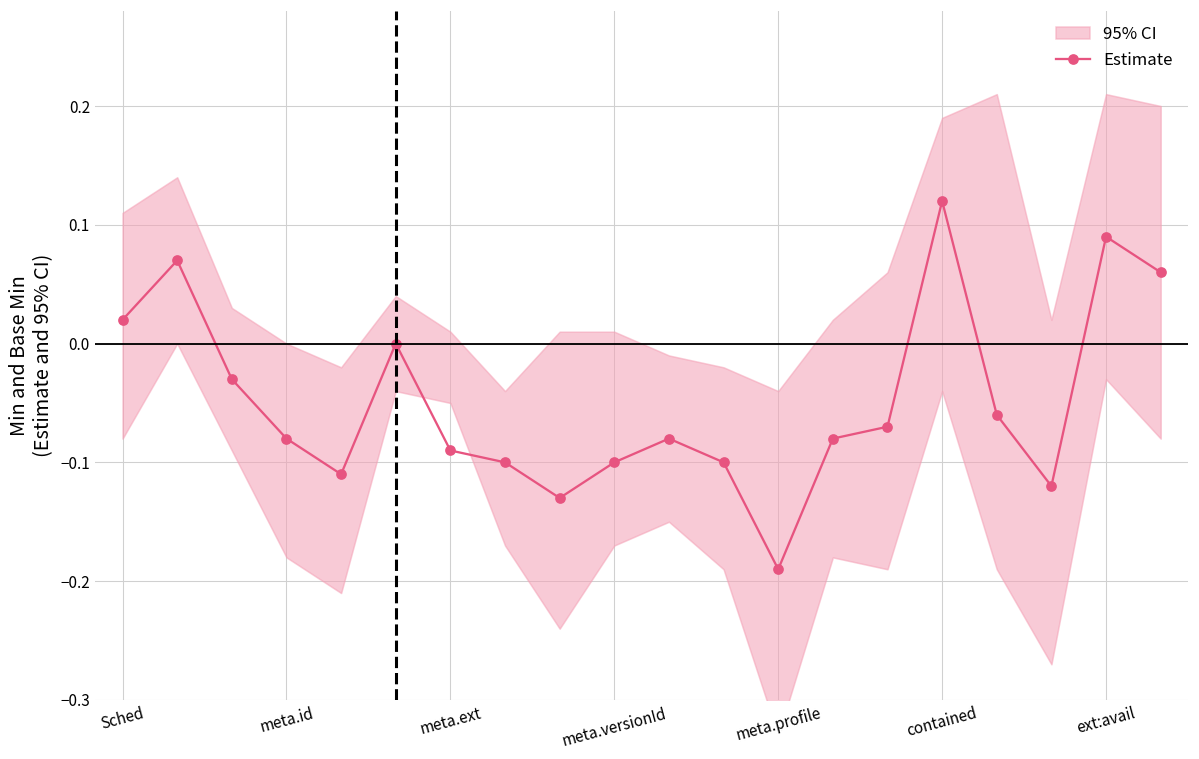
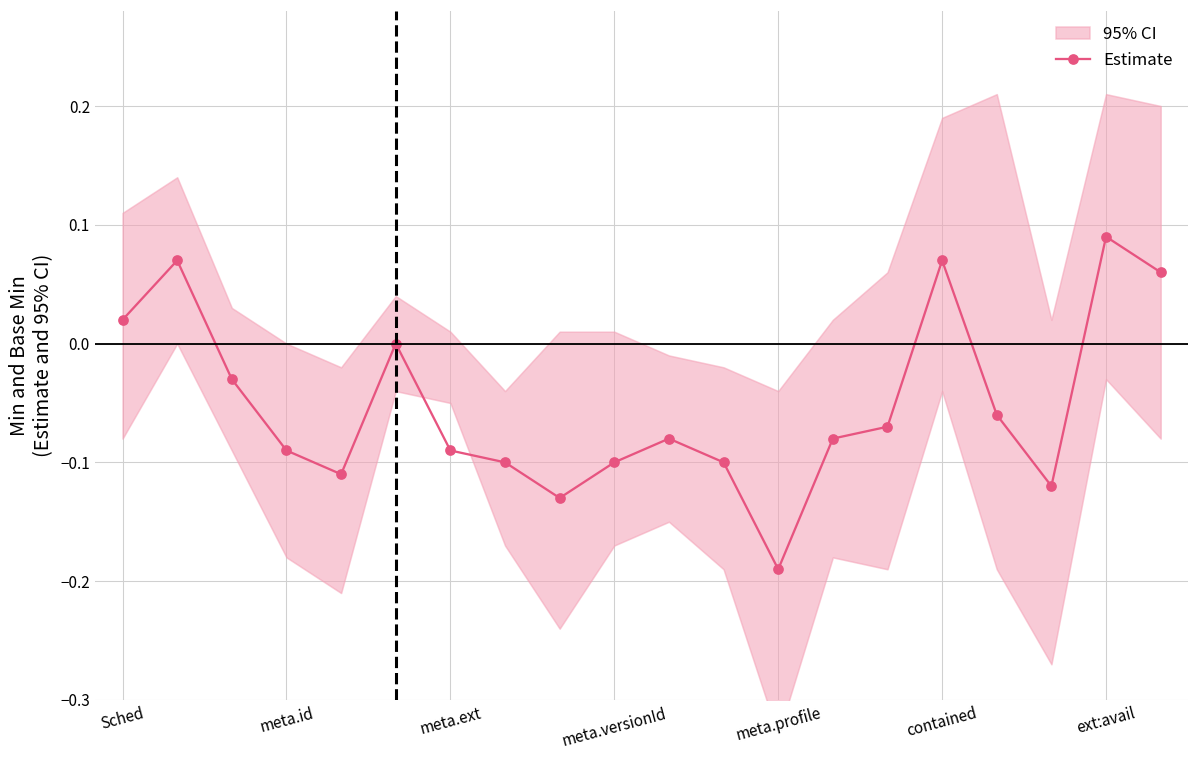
  {
    "Estimate": {
      "Sched": 0.02,
-     "meta.id": -0.08,
+     "meta.id": -0.09,
      "meta.ext": -0.09,
      "meta.versionId": -0.10,
      "meta.profile": -0.19,
-     "contained": 0.12,
+     "contained": 0.07,
      "ext:avail": 0.09
    }
  }
